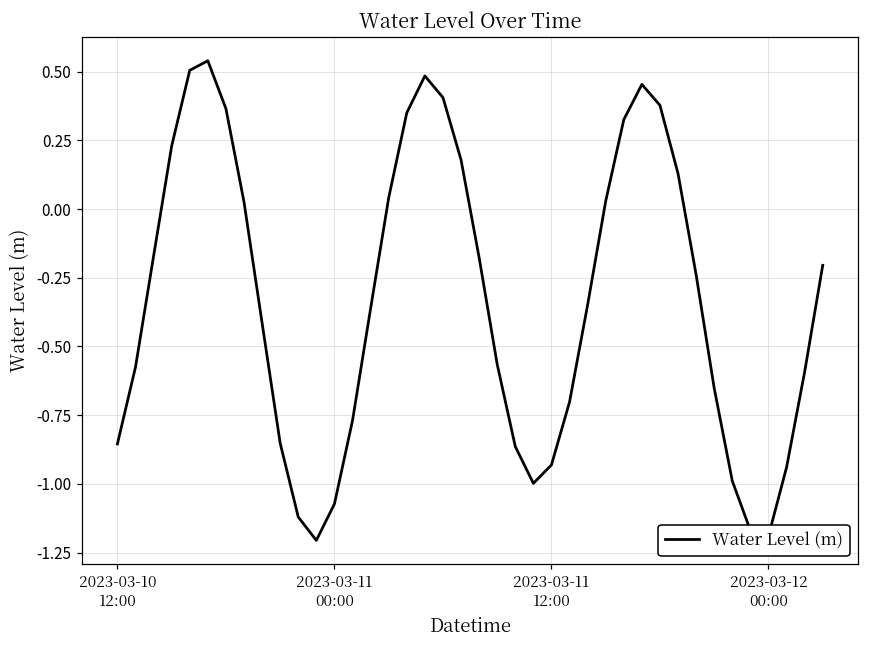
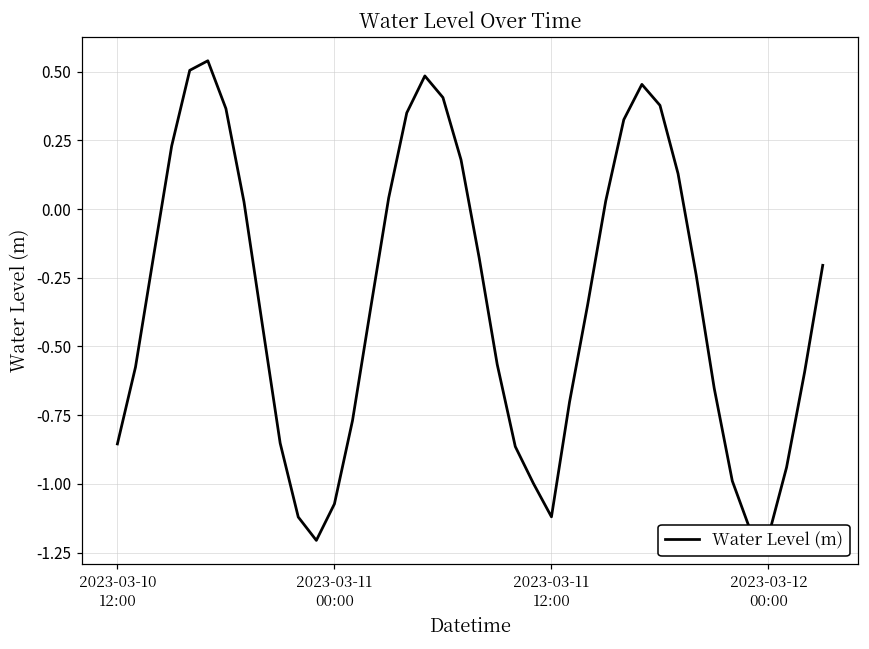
  {
    "2023-03-10 12:00": -0.85,
    "2023-03-11 00:00": -1.07,
-   "2023-03-11 12:00": -0.93
+   "2023-03-11 12:00": -1.12
  }
